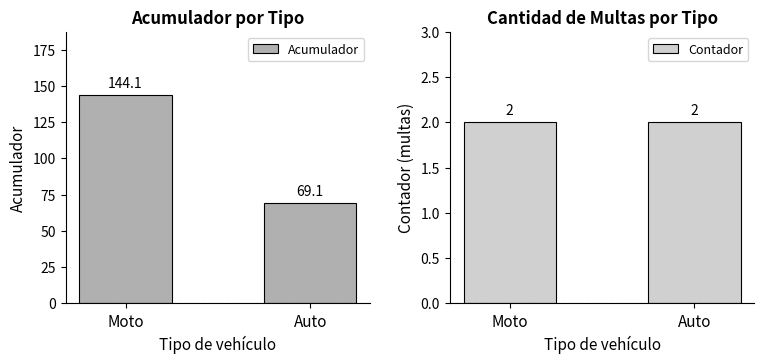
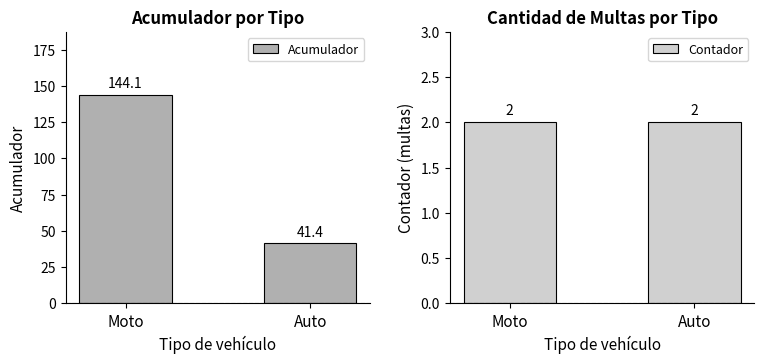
  {
    "Acumulador por Tipo": {
      "Moto": 144.1,
-     "Auto": 69.1
+     "Auto": 41.4
    },
    "Cantidad de Multas por Tipo": {
      "Moto": 2,
      "Auto": 2
    }
  }
